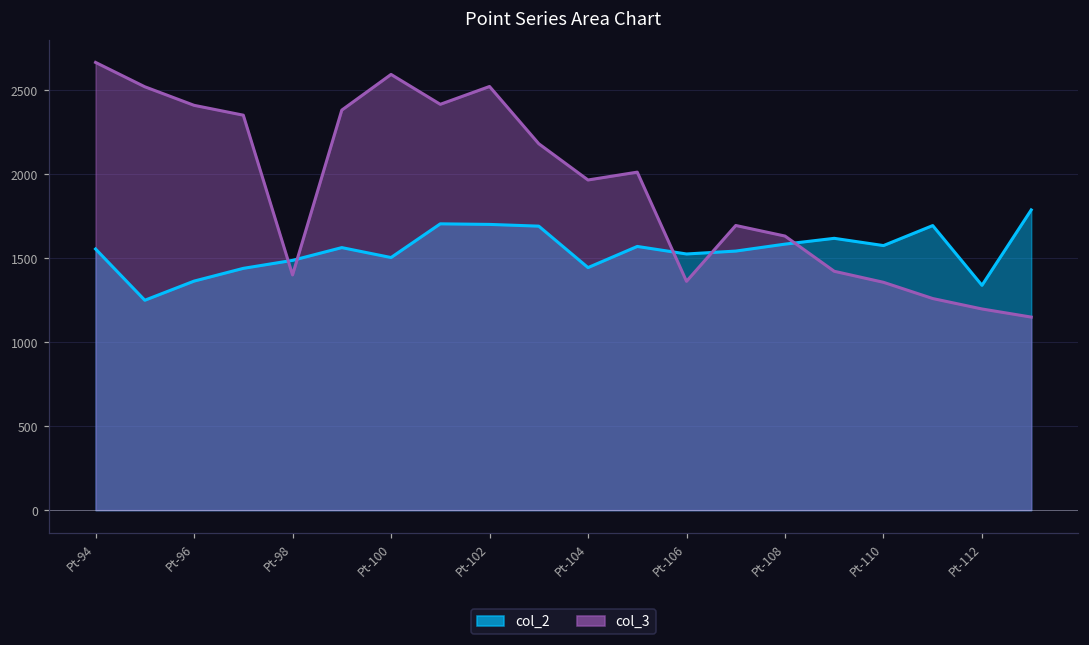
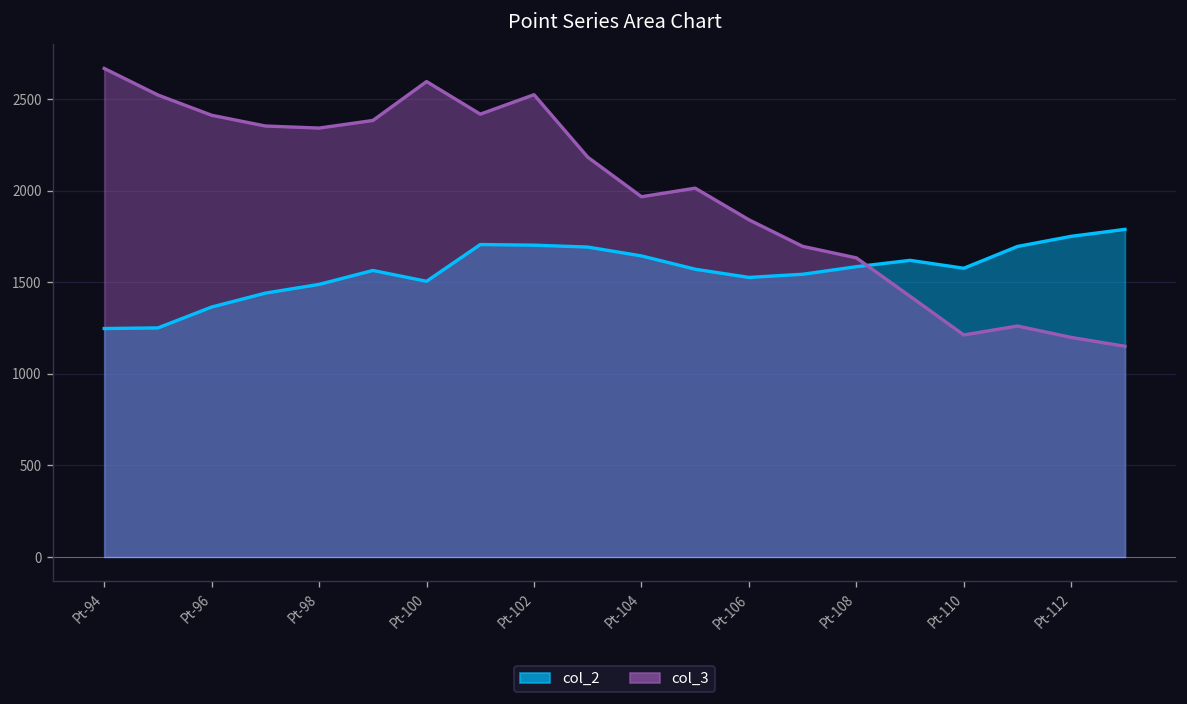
  {
    "col_2": {
-     "Pt-94": 1560,
+     "Pt-94": 1250,
      "Pt-96": 1360,
      "Pt-98": 1490,
      "Pt-100": 1500,
      "Pt-102": 1700,
-     "Pt-104": 1450,
+     "Pt-104": 1640,
      "Pt-106": 1530,
      "Pt-108": 1580,
      "Pt-110": 1580,
-     "Pt-112": 1340
+     "Pt-112": 1750
    },
    "col_3": {
      "Pt-94": 2670,
      "Pt-96": 2410,
-     "Pt-98": 1400,
+     "Pt-98": 2340,
      "Pt-100": 2600,
      "Pt-102": 2520,
      "Pt-104": 1970,
-     "Pt-106": 1360,
+     "Pt-106": 1840,
      "Pt-108": 1630,
-     "Pt-110": 1360,
+     "Pt-110": 1210,
      "Pt-112": 1200
    }
  }
